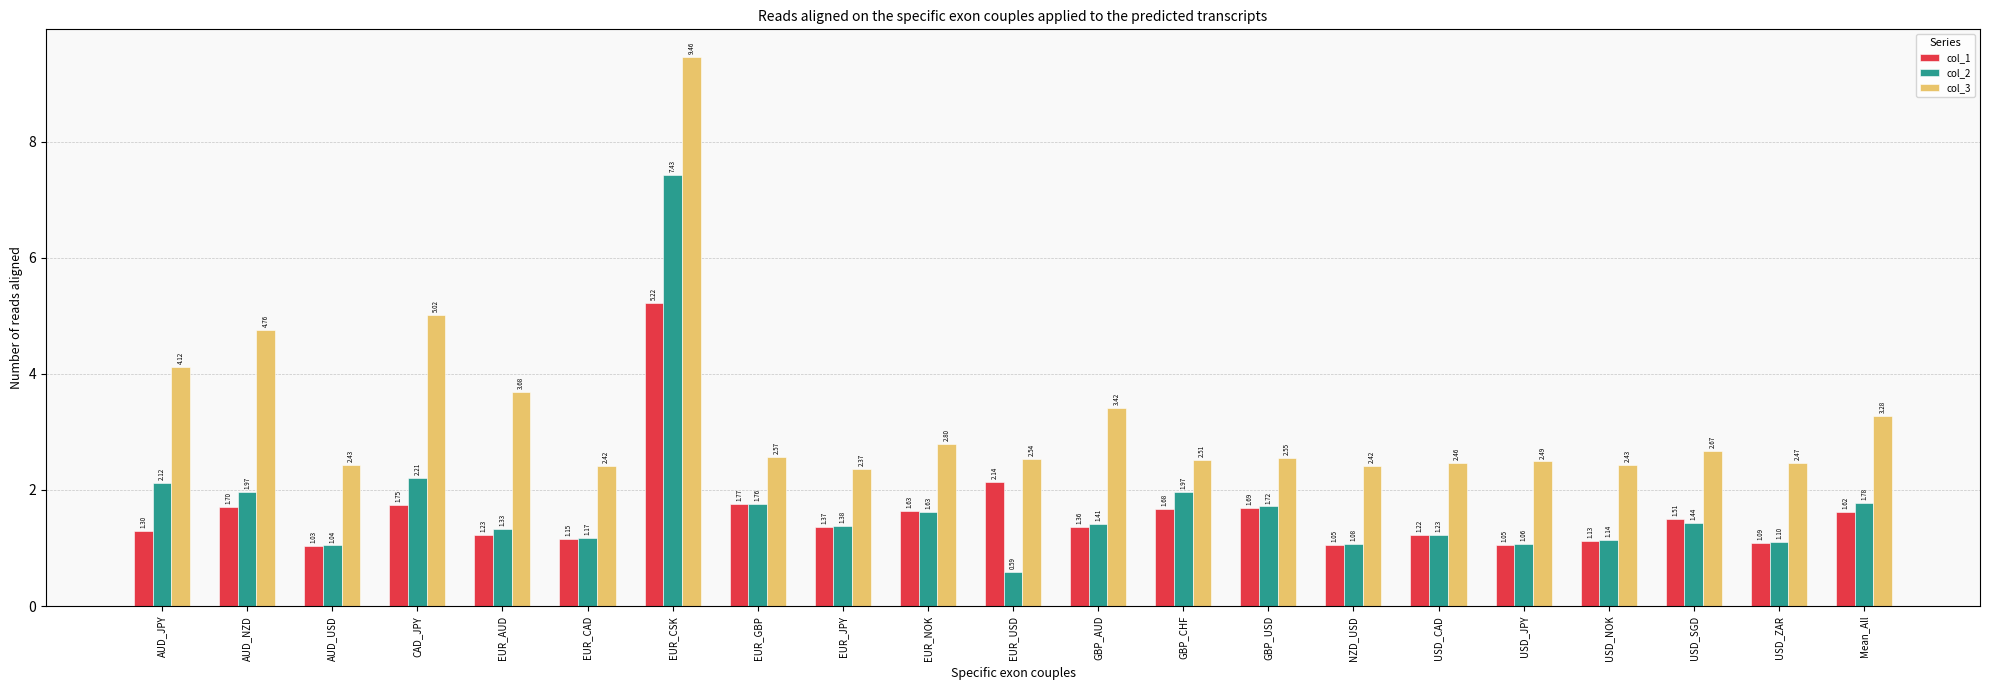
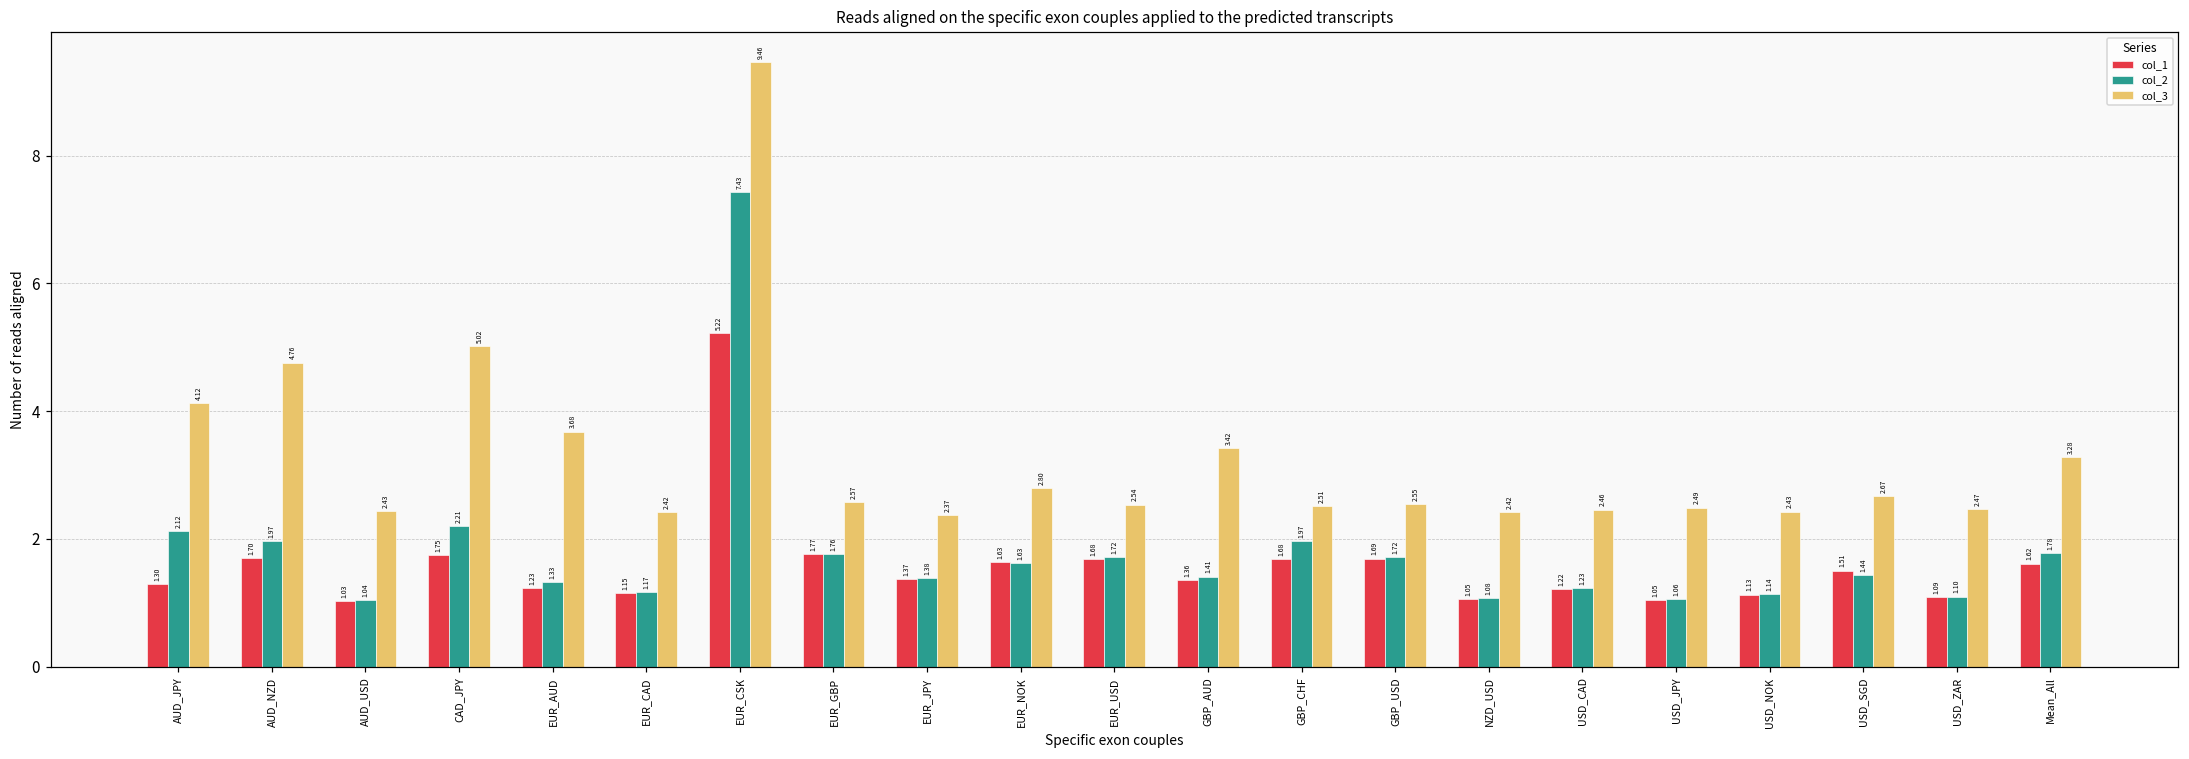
  {
    "col_1": {
      "AUD_JPY": 1.30,
      "AUD_NZD": 1.70,
      "AUD_USD": 1.03,
      "CAD_JPY": 1.75,
      "EUR_AUD": 1.23,
      "EUR_CAD": 1.15,
      "EUR_CSK": 5.22,
      "EUR_GBP": 1.77,
      "EUR_JPY": 1.37,
      "EUR_NOK": 1.63,
-     "EUR_USD": 2.14,
+     "EUR_USD": 1.68,
      "GBP_AUD": 1.36,
      "GBP_CHF": 1.68,
      "GBP_USD": 1.69,
      "NZD_USD": 1.05,
      "USD_CAD": 1.22,
      "USD_JPY": 1.05,
      "USD_NOK": 1.13,
      "USD_SGD": 1.51,
      "USD_ZAR": 1.09,
      "Mean_All": 1.62
    },
    "col_2": {
      "AUD_JPY": 2.12,
      "AUD_NZD": 1.97,
      "AUD_USD": 1.04,
      "CAD_JPY": 2.21,
      "EUR_AUD": 1.33,
      "EUR_CAD": 1.17,
      "EUR_CSK": 7.43,
      "EUR_GBP": 1.76,
      "EUR_JPY": 1.38,
      "EUR_NOK": 1.63,
-     "EUR_USD": 0.59,
+     "EUR_USD": 1.72,
      "GBP_AUD": 1.41,
      "GBP_CHF": 1.97,
      "GBP_USD": 1.72,
      "NZD_USD": 1.08,
      "USD_CAD": 1.23,
      "USD_JPY": 1.06,
      "USD_NOK": 1.14,
      "USD_SGD": 1.44,
      "USD_ZAR": 1.10,
      "Mean_All": 1.78
    },
    "col_3": {
      "AUD_JPY": 4.12,
      "AUD_NZD": 4.76,
      "AUD_USD": 2.43,
      "CAD_JPY": 5.02,
      "EUR_AUD": 3.68,
      "EUR_CAD": 2.42,
      "EUR_CSK": 9.46,
      "EUR_GBP": 2.57,
      "EUR_JPY": 2.37,
      "EUR_NOK": 2.80,
      "EUR_USD": 2.54,
      "GBP_AUD": 3.42,
      "GBP_CHF": 2.51,
      "GBP_USD": 2.55,
      "NZD_USD": 2.42,
      "USD_CAD": 2.46,
      "USD_JPY": 2.49,
      "USD_NOK": 2.43,
      "USD_SGD": 2.67,
      "USD_ZAR": 2.47,
      "Mean_All": 3.28
    }
  }
